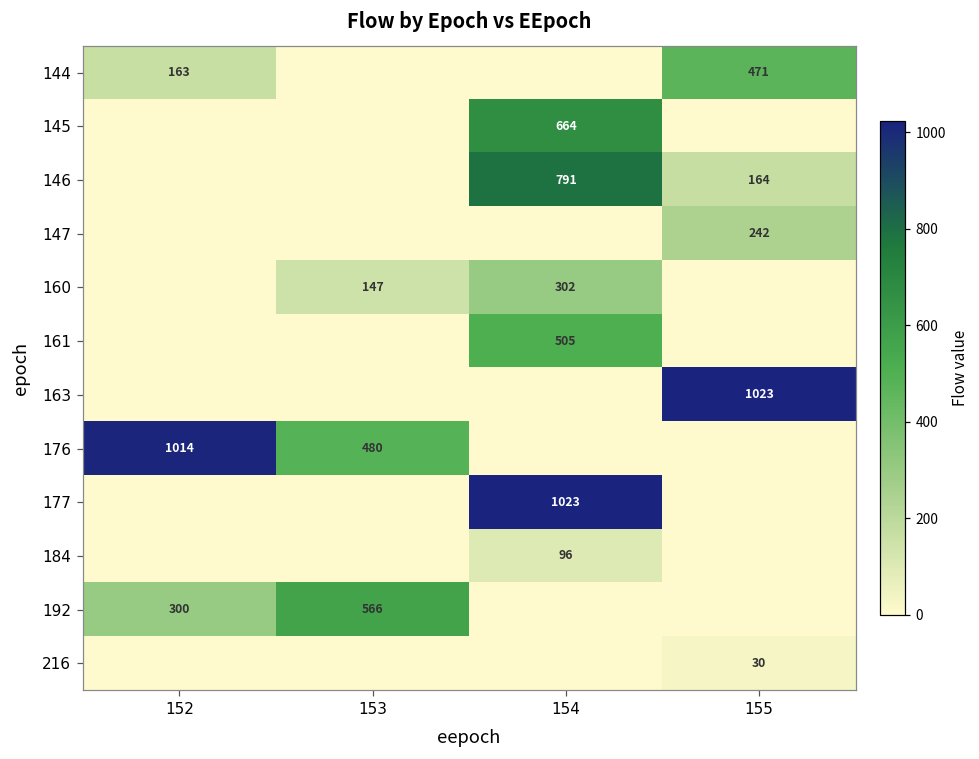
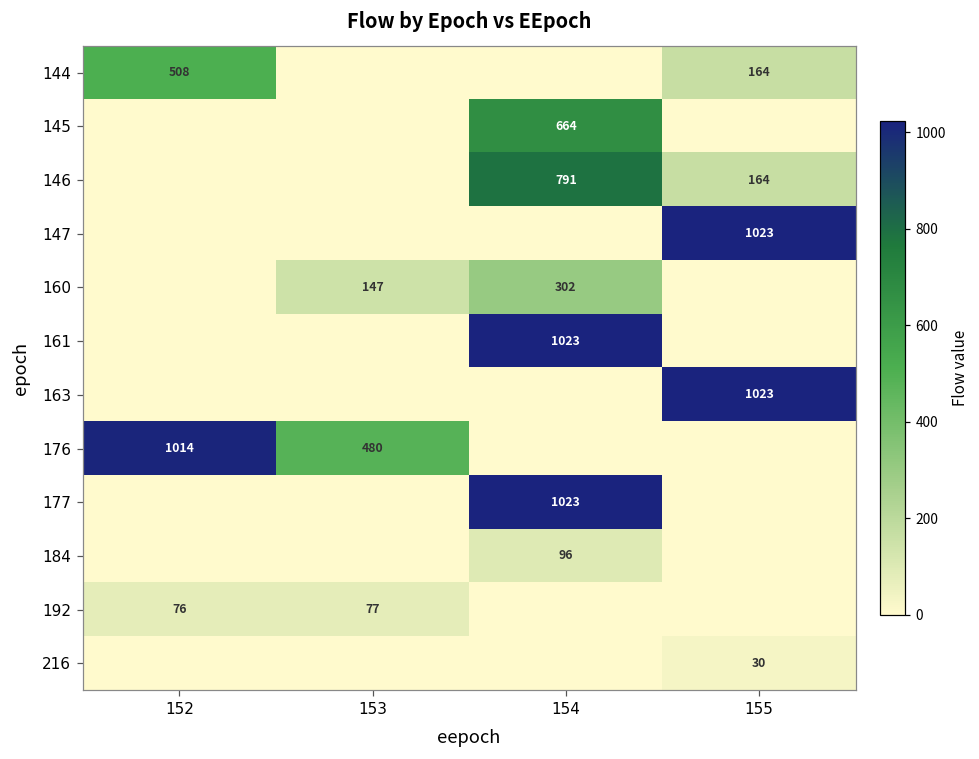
  {
    "144": {
-     "152": 163,
-     "155": 471
+     "152": 508,
+     "155": 164
    },
    "145": {
      "154": 664
    },
    "146": {
      "154": 791,
      "155": 164
    },
    "147": {
-     "155": 242
+     "155": 1023
    },
    "160": {
      "153": 147,
      "154": 302
    },
    "161": {
-     "154": 505
+     "154": 1023
    },
    "163": {
      "155": 1023
    },
    "176": {
      "152": 1014,
      "153": 480
    },
    "177": {
      "154": 1023
    },
    "184": {
      "154": 96
    },
    "192": {
-     "152": 300,
-     "153": 566
+     "152": 76,
+     "153": 77
    },
    "216": {
      "155": 30
    }
  }
